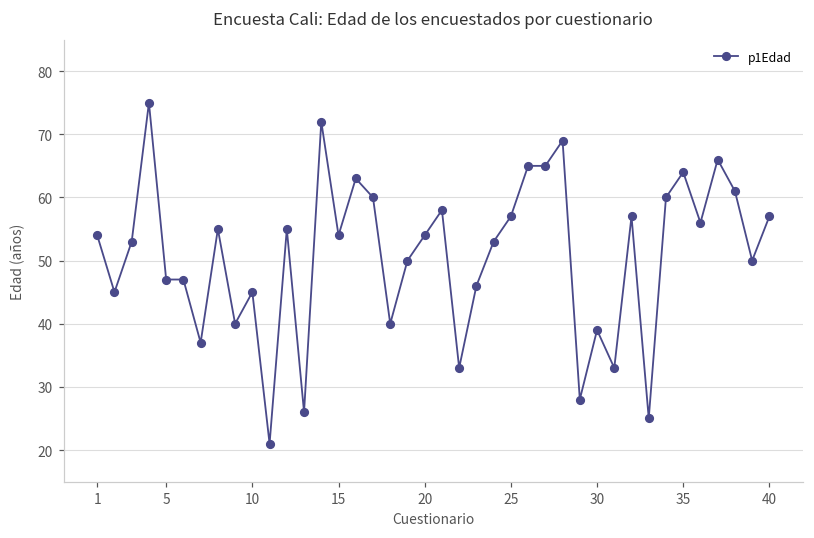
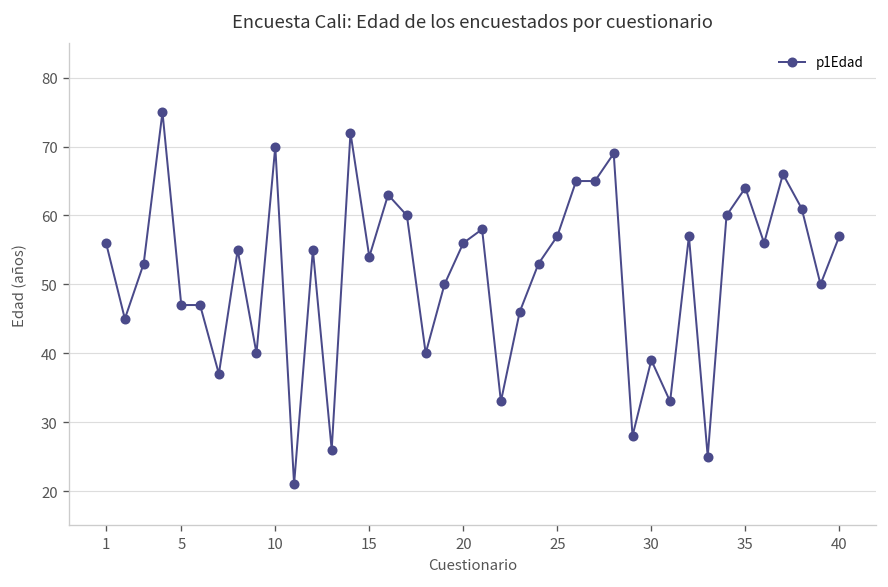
  {
-   "1": 54,
+   "1": 56,
    "5": 47,
-   "10": 45,
+   "10": 70,
    "15": 54,
-   "20": 54,
+   "20": 56,
    "25": 57,
    "30": 39,
    "35": 64,
    "40": 57
  }
